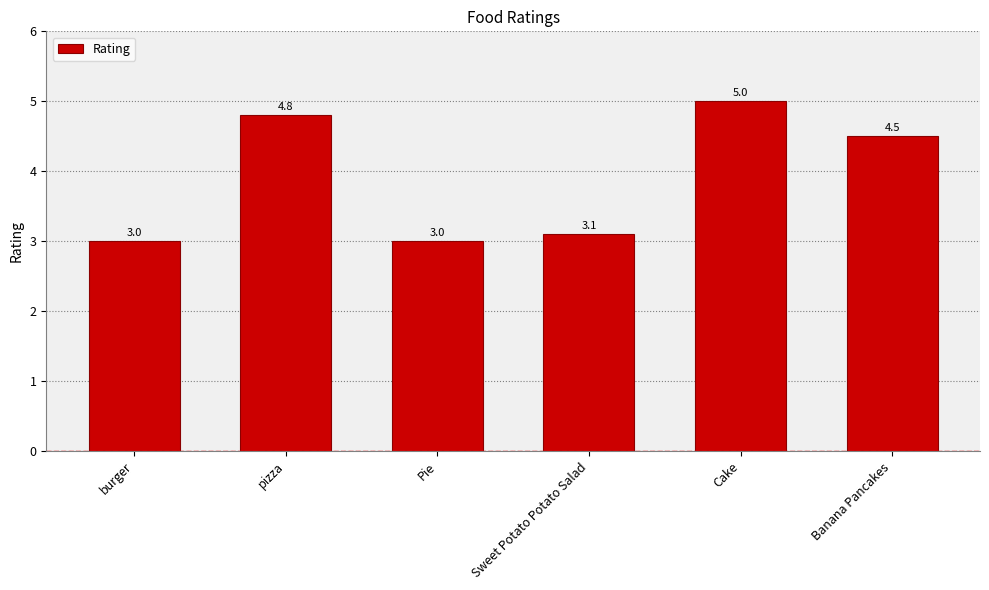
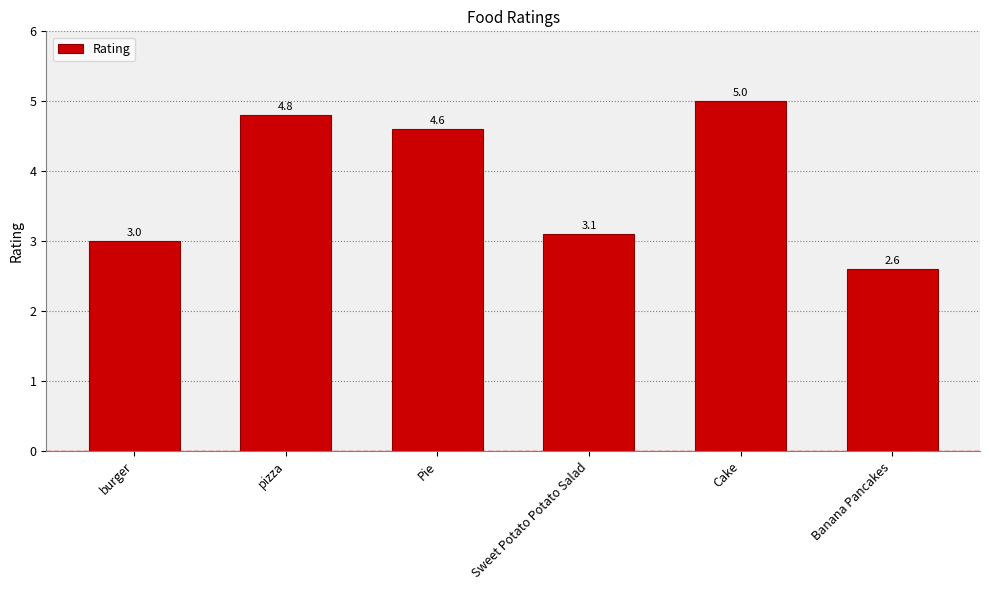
  {
    "burger": 3.0,
    "pizza": 4.8,
-   "Pie": 3.0,
+   "Pie": 4.6,
    "Sweet Potato Potato Salad": 3.1,
    "Cake": 5.0,
-   "Banana Pancakes": 4.5
+   "Banana Pancakes": 2.6
  }
